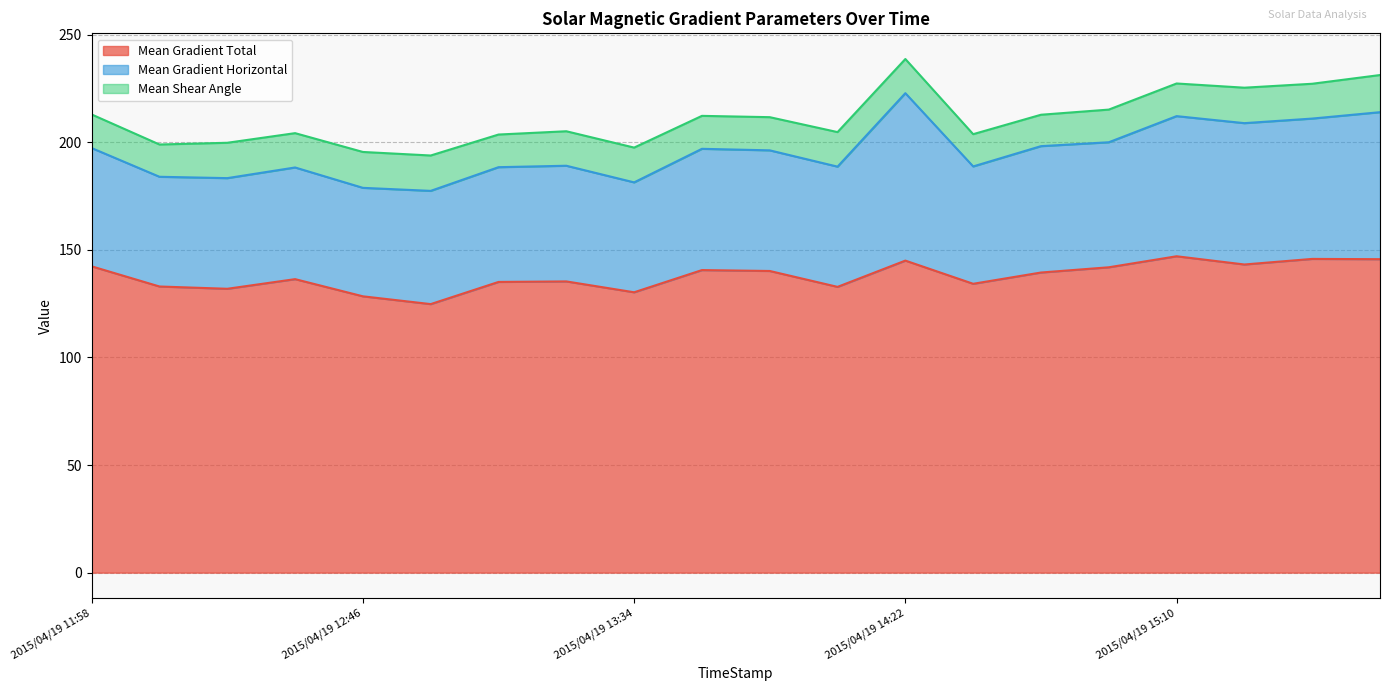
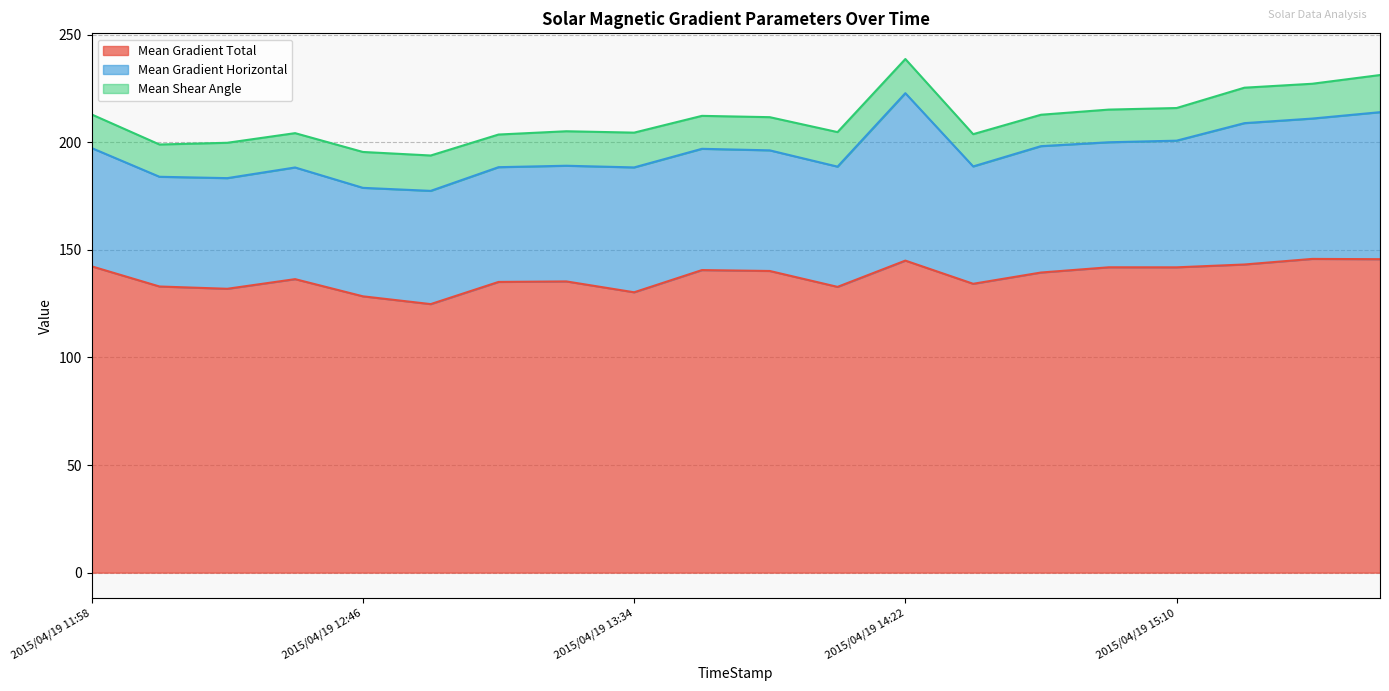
  {
    "Mean Gradient Total": {
      "2015/04/19 11:58": 142,
      "2015/04/19 12:46": 128,
      "2015/04/19 13:34": 130,
      "2015/04/19 14:22": 145,
-     "2015/04/19 15:10": 147
+     "2015/04/19 15:10": 142
    },
    "Mean Gradient Horizontal": {
      "2015/04/19 11:58": 55,
      "2015/04/19 12:46": 50,
-     "2015/04/19 13:34": 51,
+     "2015/04/19 13:34": 58,
      "2015/04/19 14:22": 78,
-     "2015/04/19 15:10": 65
+     "2015/04/19 15:10": 59
    },
    "Mean Shear Angle": {
      "2015/04/19 11:58": 16,
      "2015/04/19 12:46": 17,
      "2015/04/19 13:34": 16,
      "2015/04/19 14:22": 16,
      "2015/04/19 15:10": 15
    }
  }
